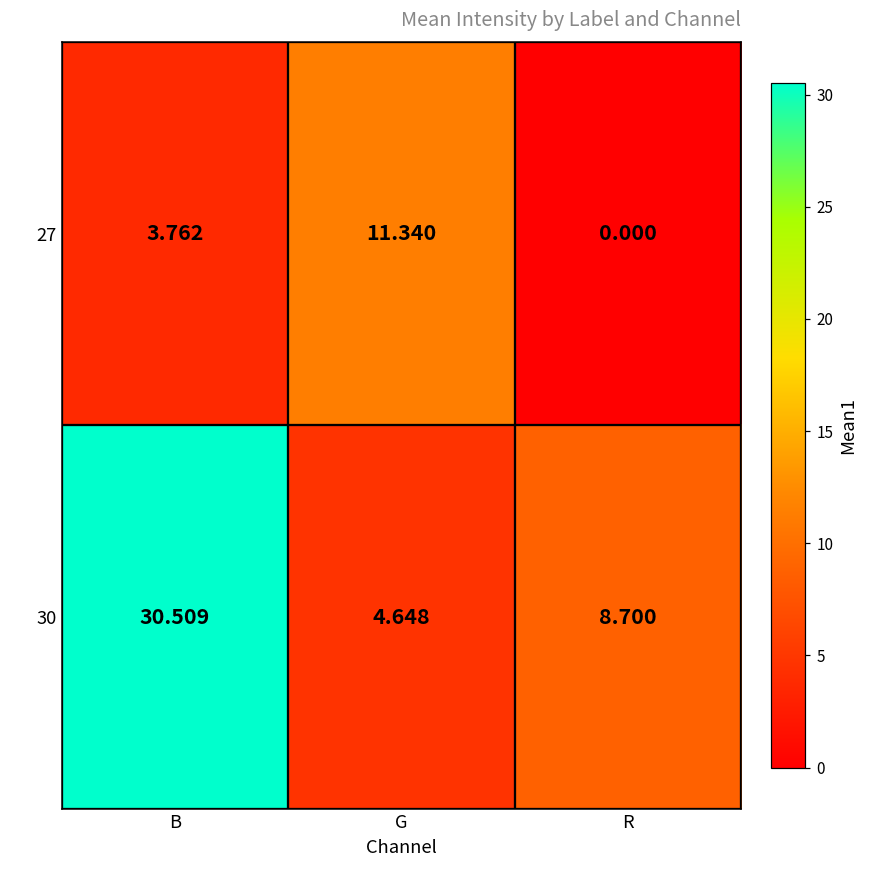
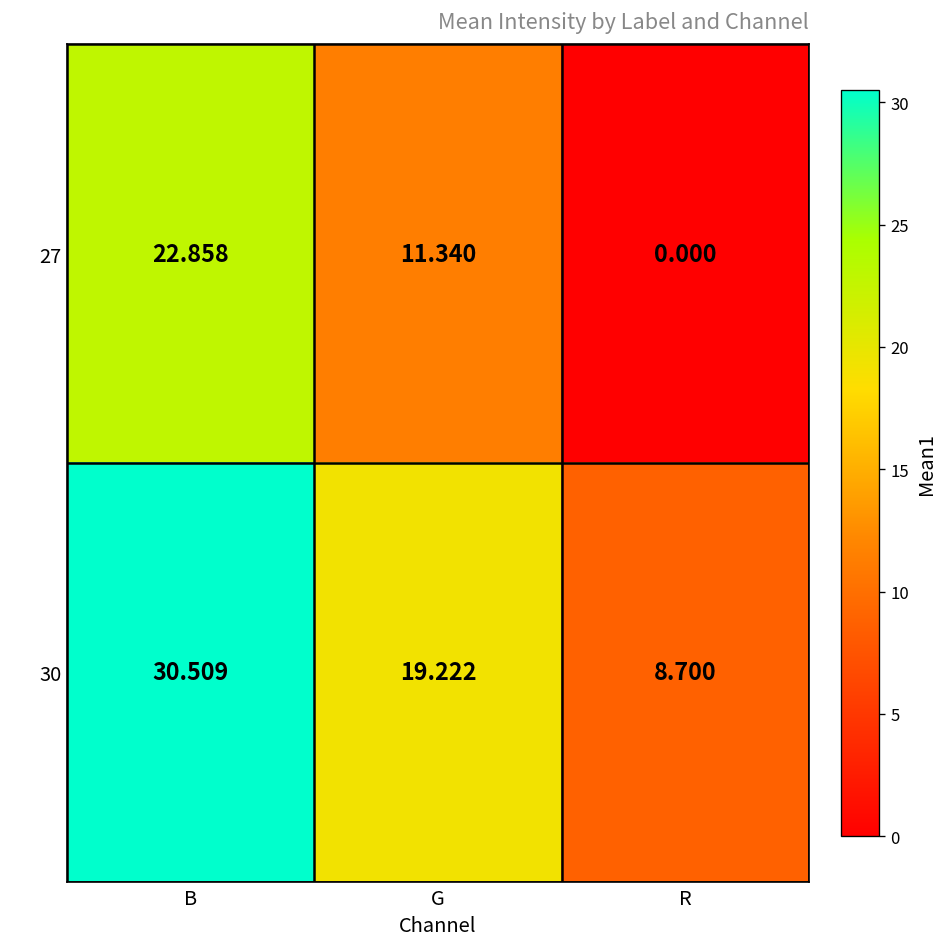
  {
    "27": {
-     "B": 3.762,
+     "B": 22.858,
      "G": 11.340,
      "R": 0.000
    },
    "30": {
      "B": 30.509,
-     "G": 4.648,
+     "G": 19.222,
      "R": 8.700
    }
  }
